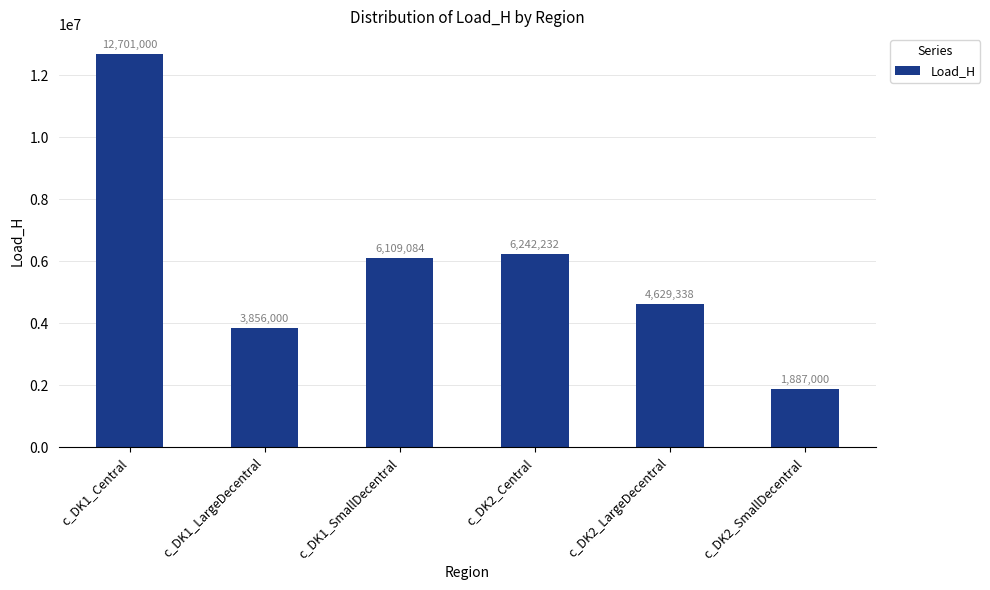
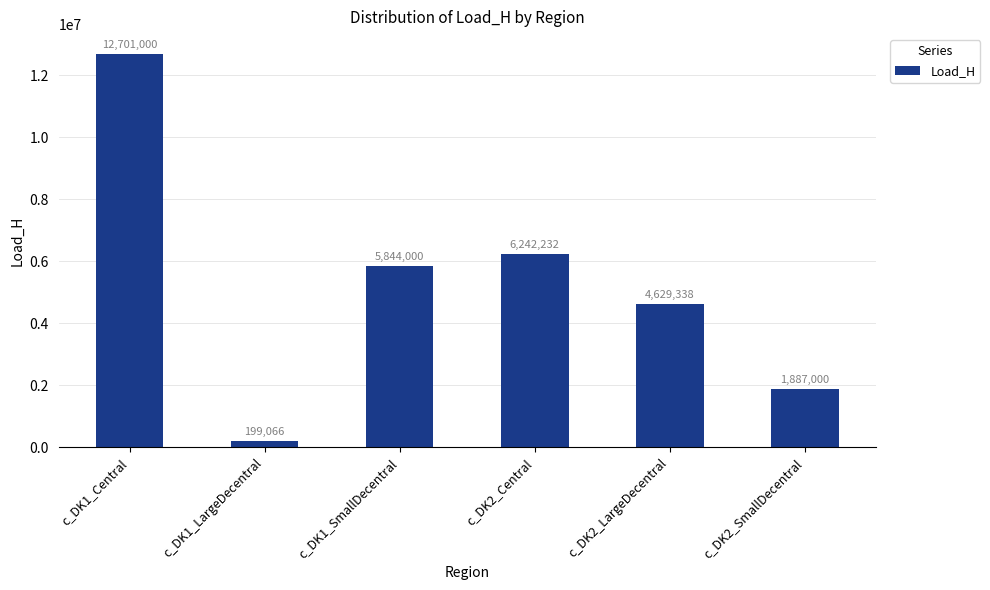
  {
    "c_DK1_Central": "12,701,000",
-   "c_DK1_LargeDecentral": "3,856,000",
-   "c_DK1_SmallDecentral": "6,109,084",
+   "c_DK1_LargeDecentral": "199,066",
+   "c_DK1_SmallDecentral": "5,844,000",
    "c_DK2_Central": "6,242,232",
    "c_DK2_LargeDecentral": "4,629,338",
    "c_DK2_SmallDecentral": "1,887,000"
  }
